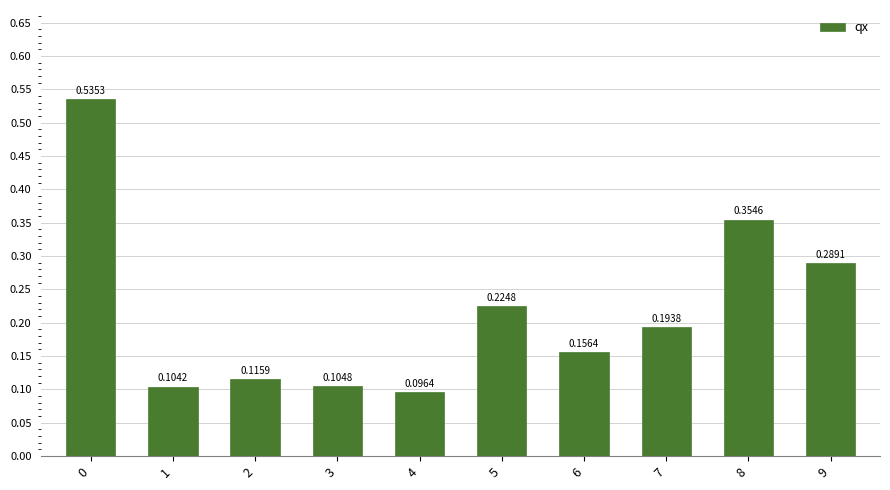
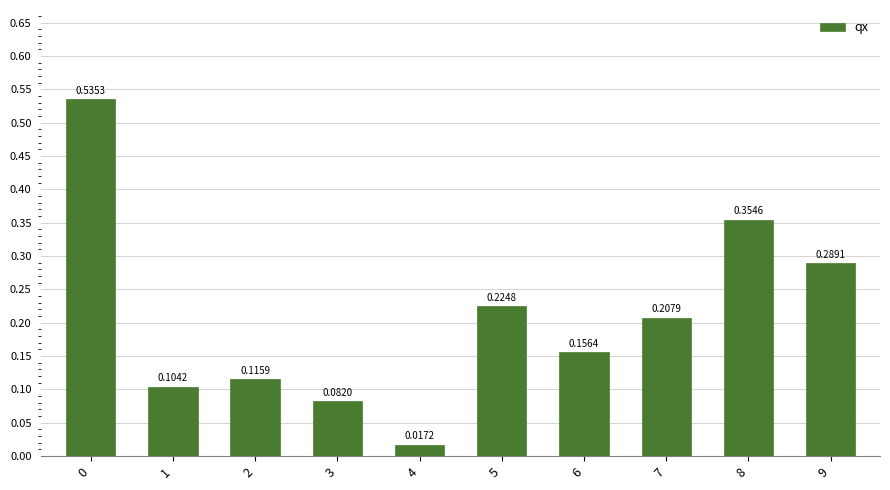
  {
    "0": 0.5353,
    "1": 0.1042,
    "2": 0.1159,
-   "3": 0.1048,
-   "4": 0.0964,
+   "3": 0.0820,
+   "4": 0.0172,
    "5": 0.2248,
    "6": 0.1564,
-   "7": 0.1938,
+   "7": 0.2079,
    "8": 0.3546,
    "9": 0.2891
  }
